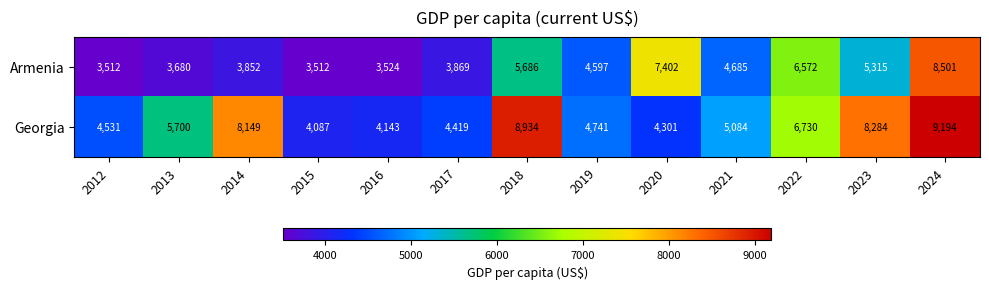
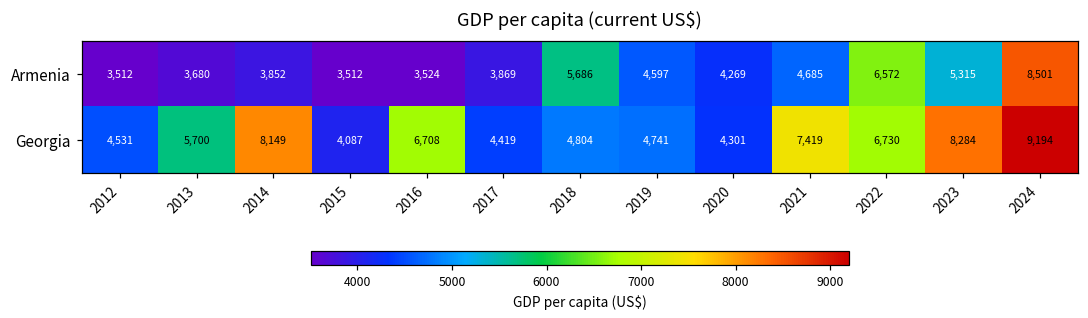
  {
    "Armenia": {
      "2012": "3,512",
      "2013": "3,680",
      "2014": "3,852",
      "2015": "3,512",
      "2016": "3,524",
      "2017": "3,869",
      "2018": "5,686",
      "2019": "4,597",
-     "2020": "7,402",
+     "2020": "4,269",
      "2021": "4,685",
      "2022": "6,572",
      "2023": "5,315",
      "2024": "8,501"
    },
    "Georgia": {
      "2012": "4,531",
      "2013": "5,700",
      "2014": "8,149",
      "2015": "4,087",
-     "2016": "4,143",
+     "2016": "6,708",
      "2017": "4,419",
-     "2018": "8,934",
+     "2018": "4,804",
      "2019": "4,741",
      "2020": "4,301",
-     "2021": "5,084",
+     "2021": "7,419",
      "2022": "6,730",
      "2023": "8,284",
      "2024": "9,194"
    }
  }
